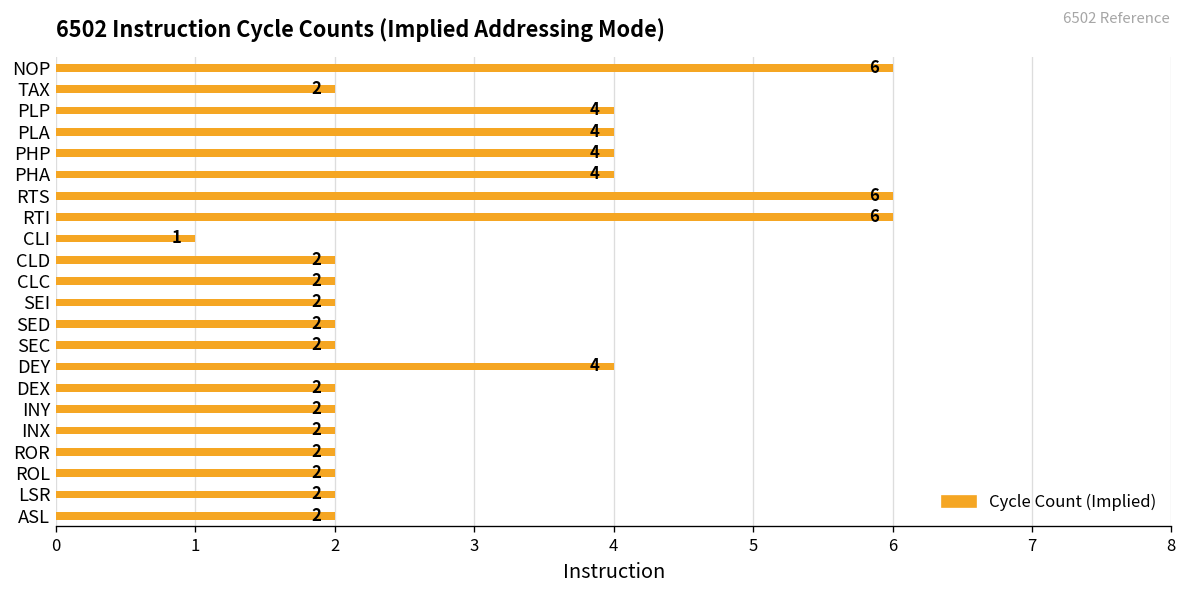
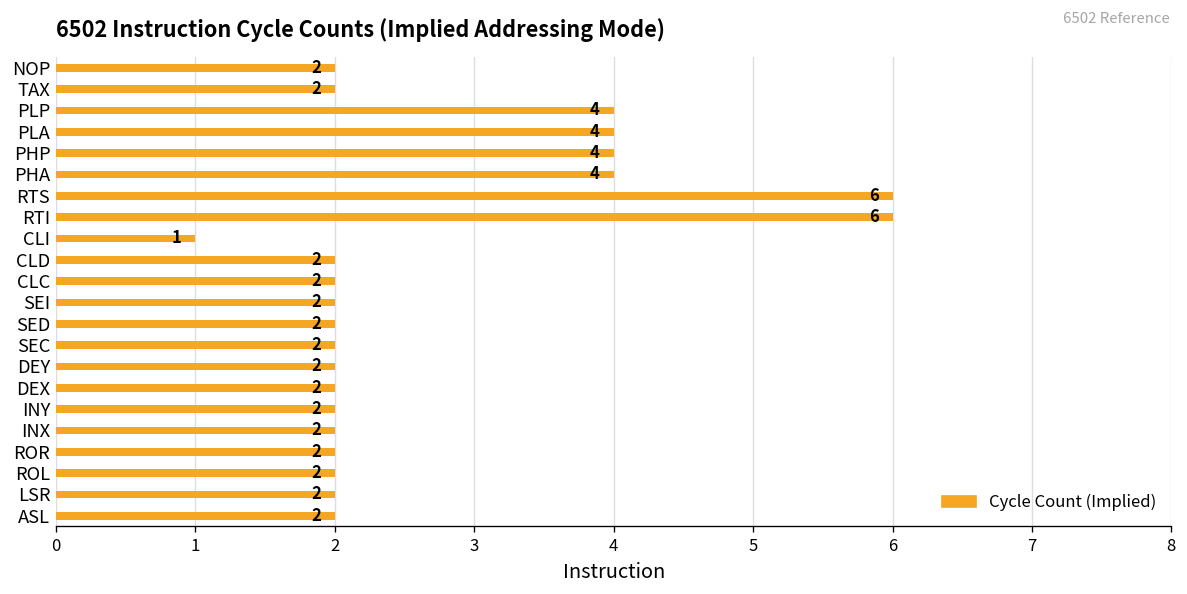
  {
-   "NOP": 6,
+   "NOP": 2,
    "TAX": 2,
    "PLP": 4,
    "PLA": 4,
    "PHP": 4,
    "PHA": 4,
    "RTS": 6,
    "RTI": 6,
    "CLI": 1,
    "CLD": 2,
    "CLC": 2,
    "SEI": 2,
    "SED": 2,
    "SEC": 2,
-   "DEY": 4,
+   "DEY": 2,
    "DEX": 2,
    "INY": 2,
    "INX": 2,
    "ROR": 2,
    "ROL": 2,
    "LSR": 2,
    "ASL": 2
  }
